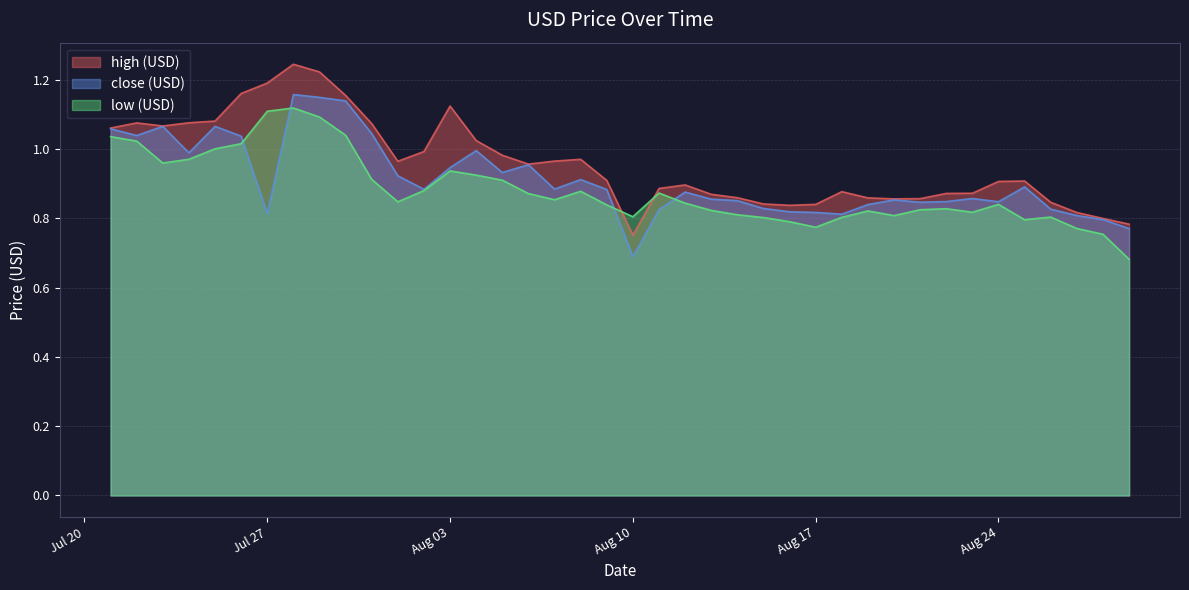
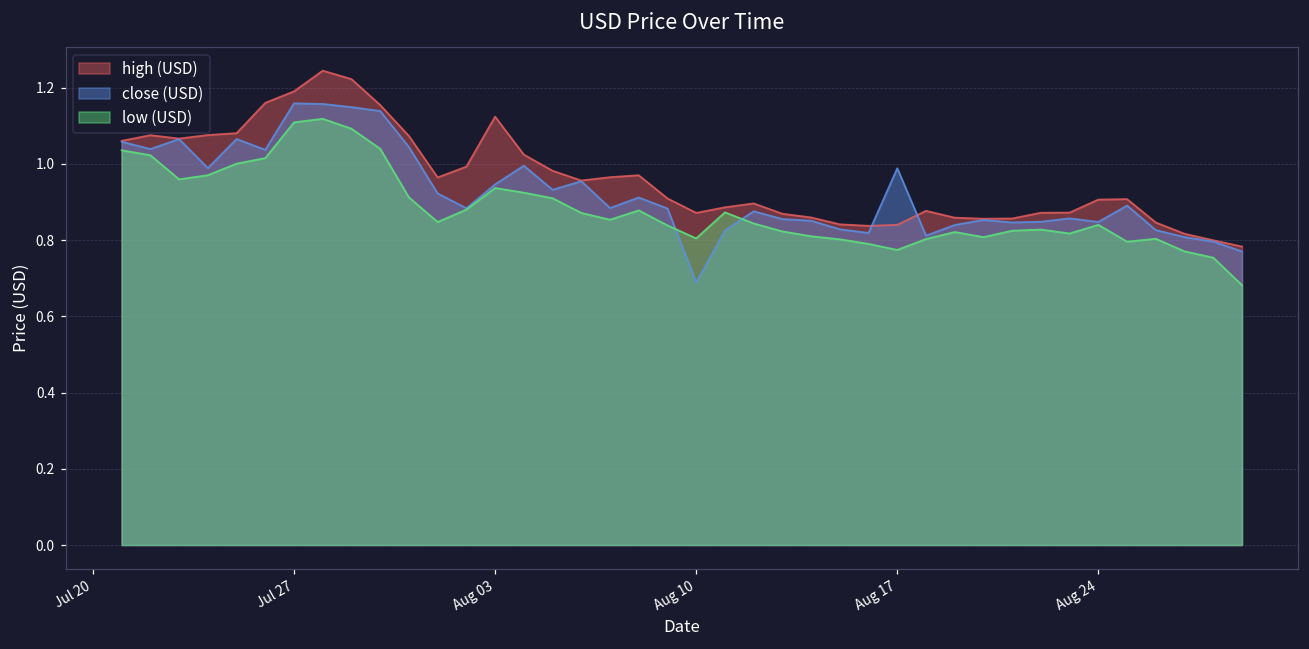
  {
    "high (USD)": {
      "Jul 27": 1.19,
      "Aug 03": 1.12,
-     "Aug 10": 0.75,
+     "Aug 10": 0.87,
      "Aug 17": 0.84,
      "Aug 24": 0.91
    },
    "close (USD)": {
-     "Jul 27": 0.81,
+     "Jul 27": 1.16,
      "Aug 03": 0.95,
      "Aug 10": 0.69,
-     "Aug 17": 0.82,
+     "Aug 17": 0.99,
      "Aug 24": 0.85
    },
    "low (USD)": {
      "Jul 27": 1.11,
      "Aug 03": 0.94,
      "Aug 10": 0.80,
      "Aug 17": 0.77,
      "Aug 24": 0.84
    }
  }
